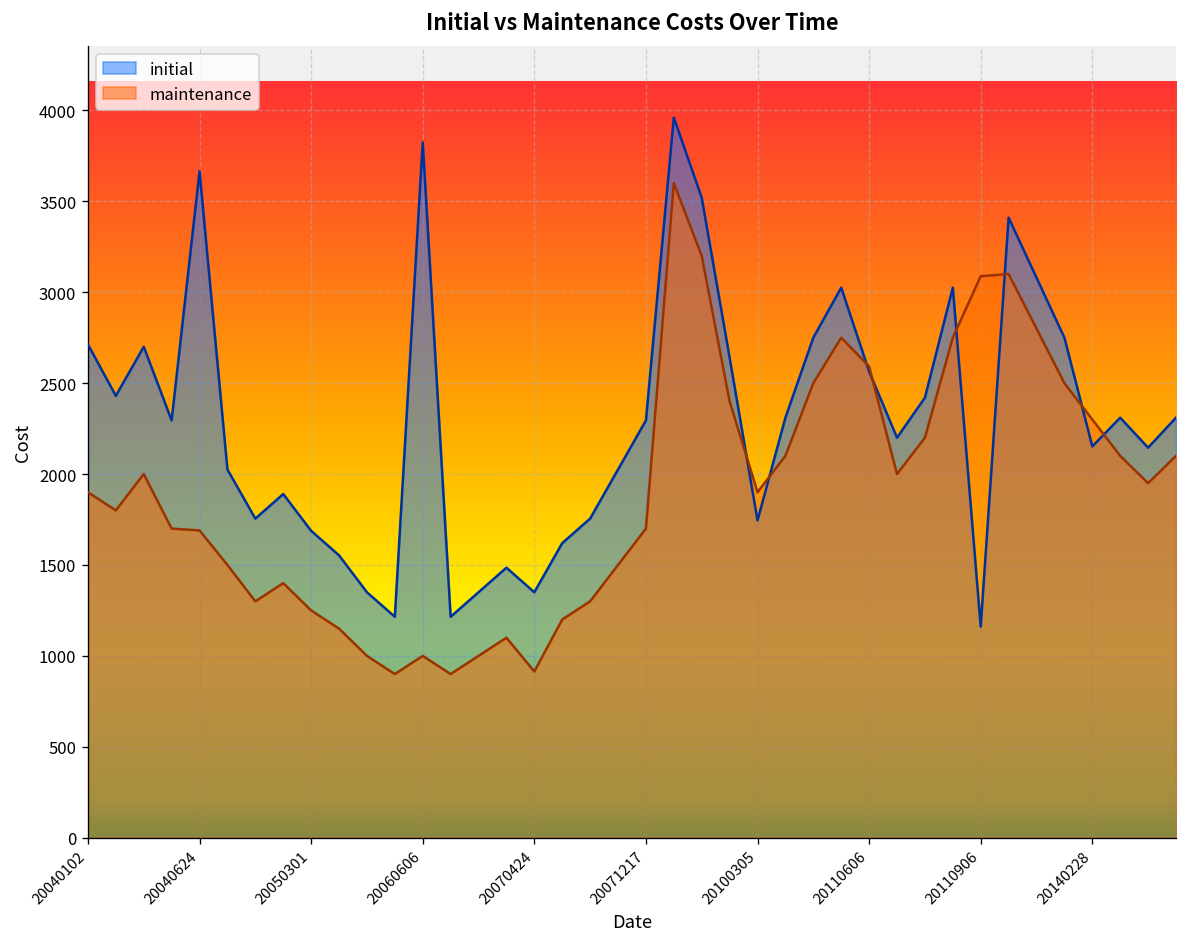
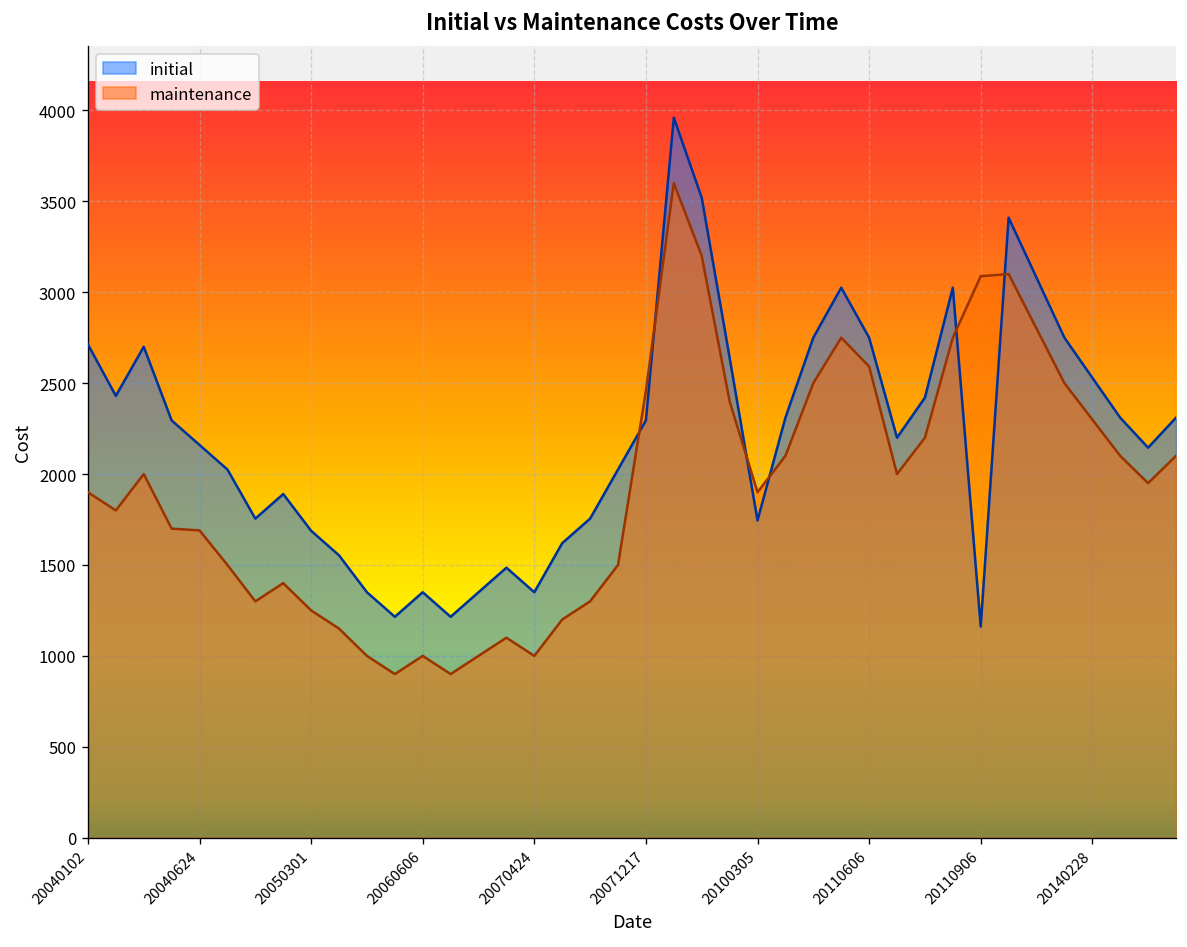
  {
    "initial": {
      "20040102": 2710,
-     "20040624": 3670,
+     "20040624": 2160,
      "20050301": 1690,
-     "20060606": 3820,
+     "20060606": 1350,
      "20070424": 1350,
      "20071217": 2300,
      "20100305": 1750,
-     "20110606": 2560,
+     "20110606": 2750,
      "20110906": 1160,
-     "20140228": 2150
+     "20140228": 2530
    },
    "maintenance": {
      "20040102": 1900,
      "20040624": 1690,
      "20050301": 1250,
      "20060606": 1000,
-     "20070424": 910,
-     "20071217": 1700,
+     "20070424": 1000,
+     "20071217": 2460,
      "20100305": 1900,
      "20110606": 2590,
      "20110906": 3090,
      "20140228": 2300
    }
  }
